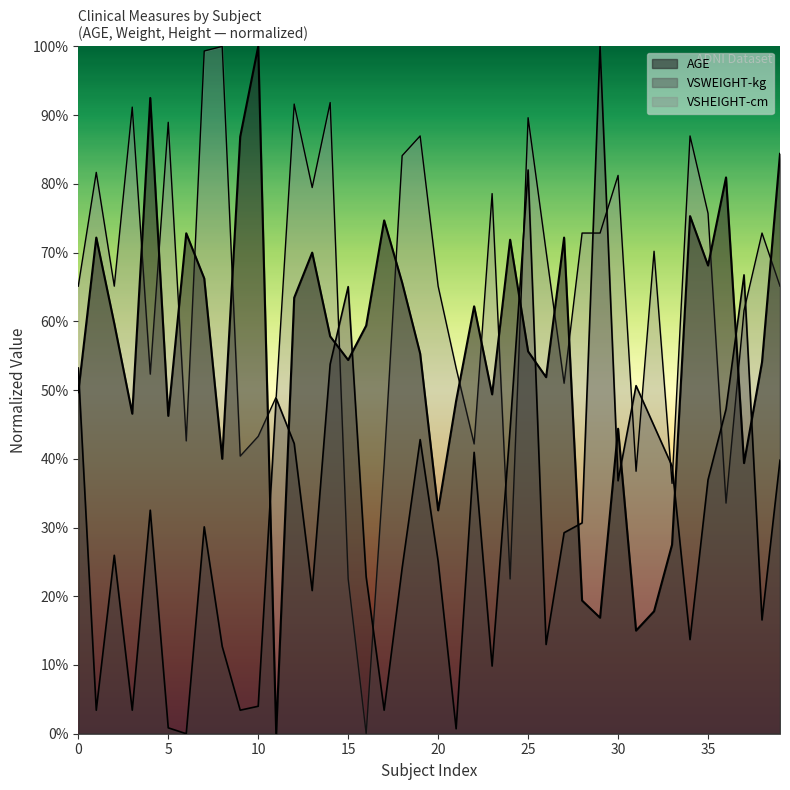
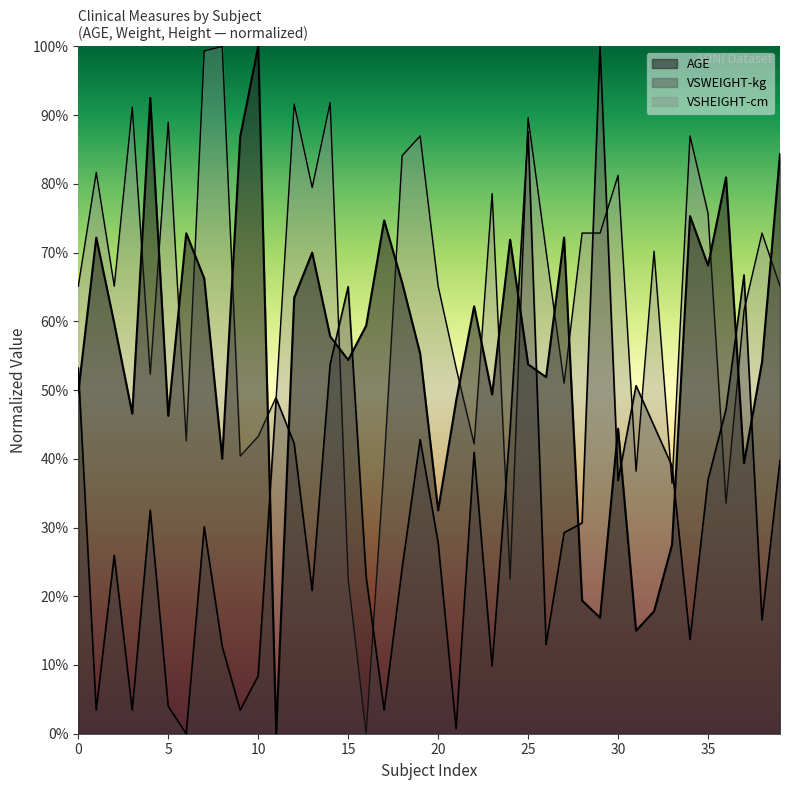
  {
    "AGE": {
      "0": "50%",
      "5": "46%",
      "10": "100%",
      "15": "54%",
      "20": "33%",
-     "25": "56%",
+     "25": "54%",
      "30": "44%",
      "35": "68%"
    },
    "VSWEIGHT-kg": {
      "0": "53%",
-     "5": "1%",
-     "10": "4%",
+     "5": "4%",
+     "10": "8%",
      "15": "65%",
-     "20": "25%",
-     "25": "82%",
+     "20": "28%",
+     "25": "88%",
      "30": "37%",
      "35": "37%"
    },
    "VSHEIGHT-cm": {
      "0": "65%",
      "5": "89%",
      "10": "43%",
      "15": "23%",
      "20": "65%",
      "25": "90%",
      "30": "81%",
      "35": "76%"
    }
  }
